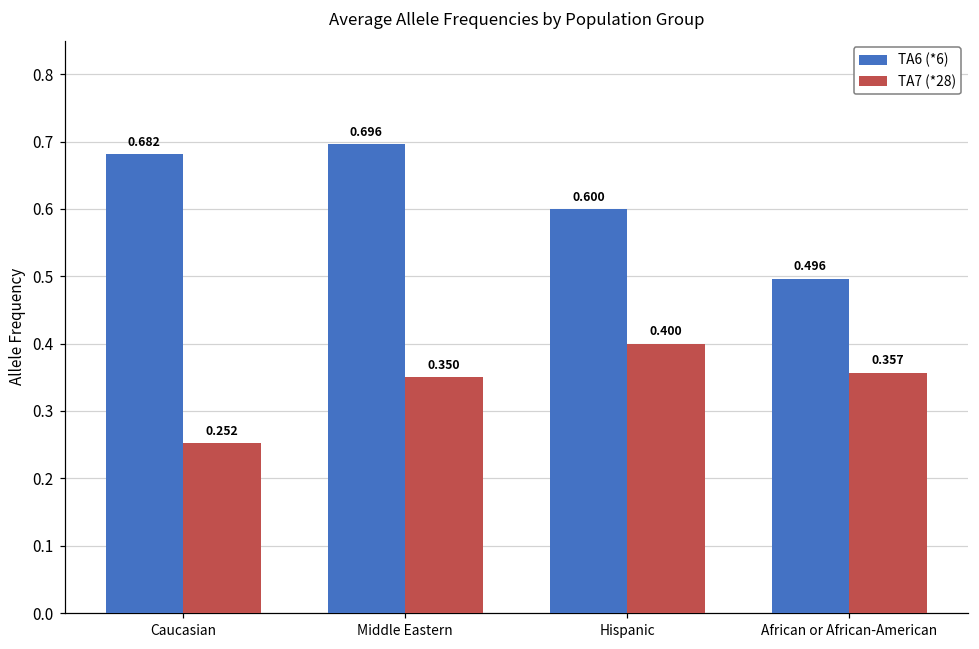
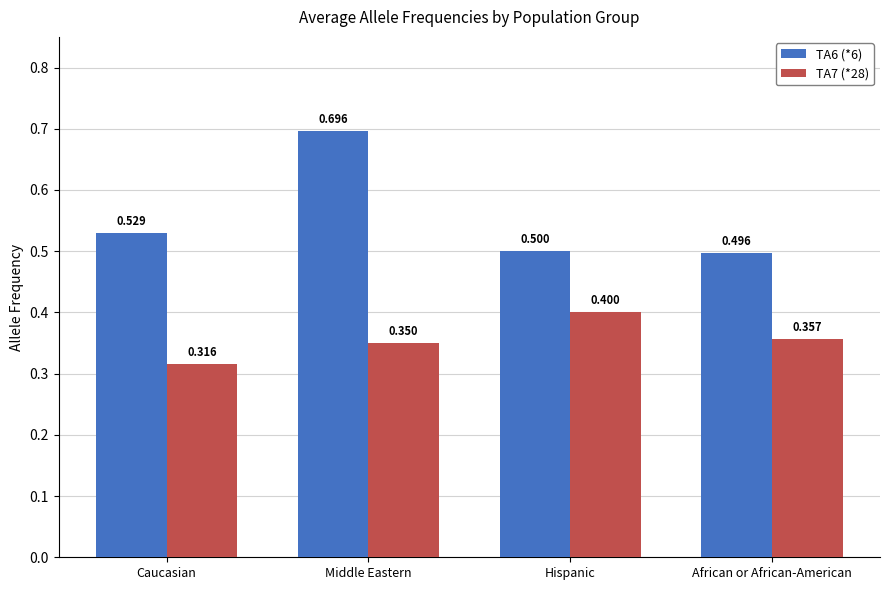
  {
    "TA6 (*6)": {
-     "Caucasian": 0.682,
+     "Caucasian": 0.529,
      "Middle Eastern": 0.696,
-     "Hispanic": 0.600,
+     "Hispanic": 0.500,
      "African or African-American": 0.496
    },
    "TA7 (*28)": {
-     "Caucasian": 0.252,
+     "Caucasian": 0.316,
      "Middle Eastern": 0.350,
      "Hispanic": 0.400,
      "African or African-American": 0.357
    }
  }
